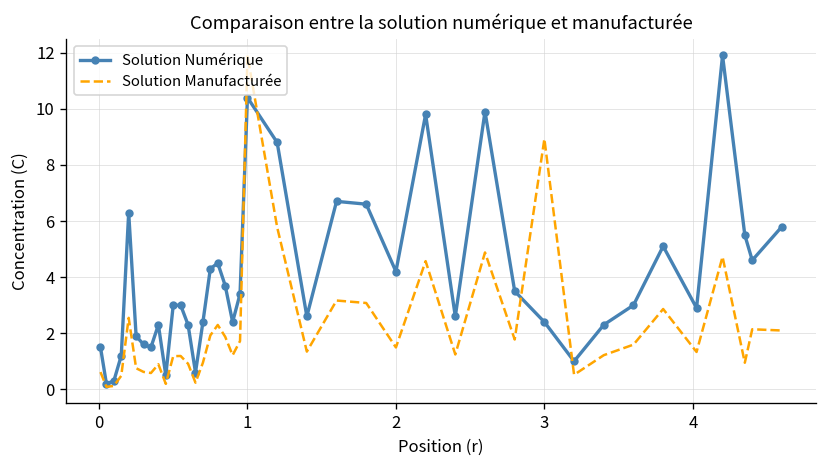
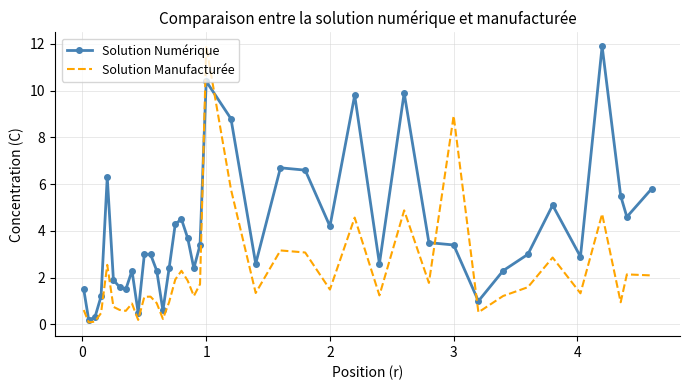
  {
    "Solution Numérique": {
      "2": 4.2,
-     "3": 2.4
+     "3": 3.4
    },
    "Solution Manufacturée": {
      "2": 1.5,
      "3": 8.9
    }
  }
